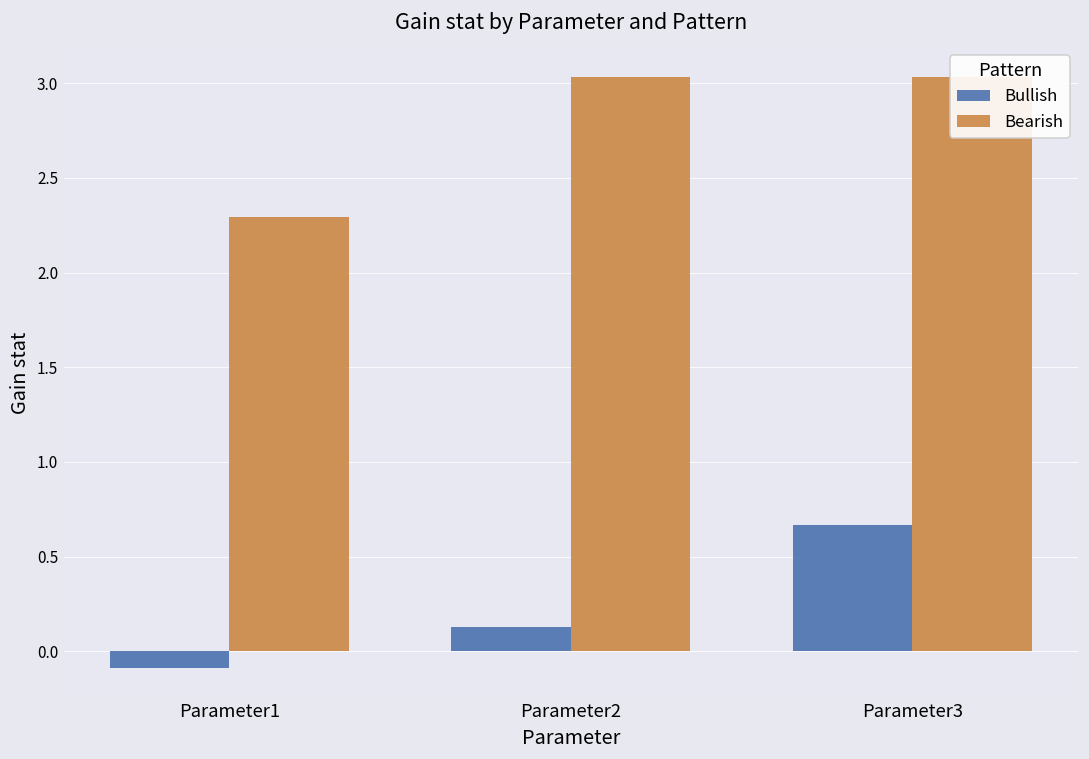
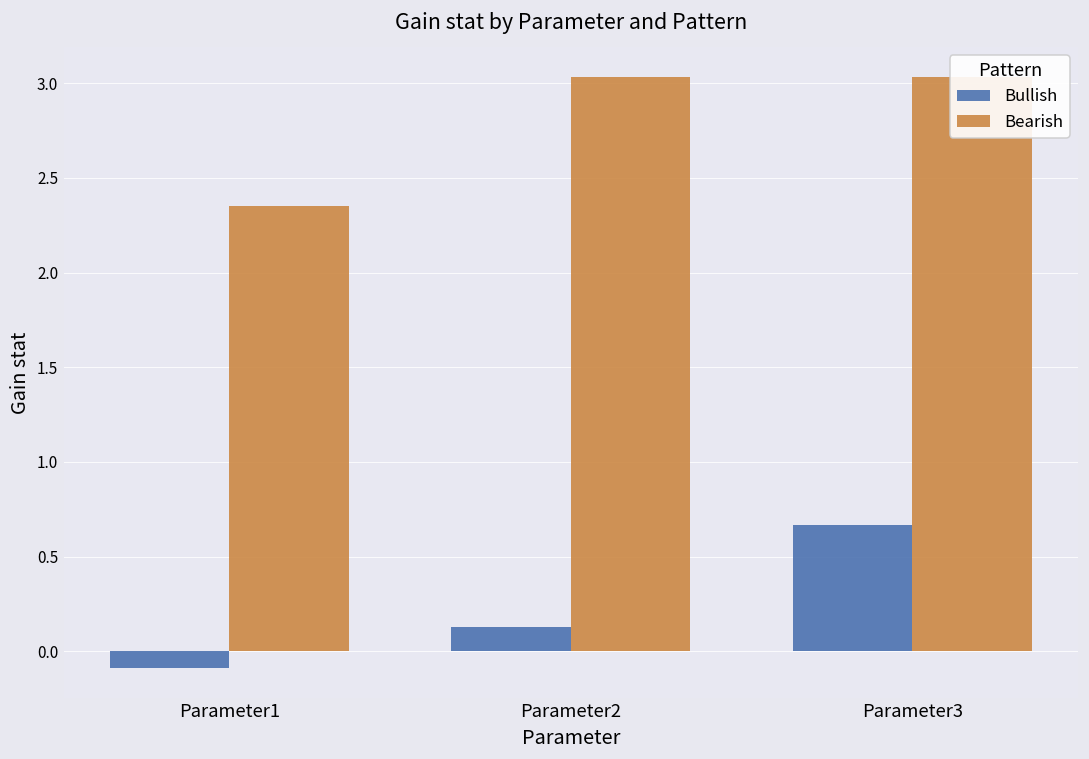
  {
    "Bullish": {
      "Parameter1": -0.09,
      "Parameter2": 0.13,
      "Parameter3": 0.67
    },
    "Bearish": {
-     "Parameter1": 2.30,
+     "Parameter1": 2.35,
      "Parameter2": 3.03
    }
  }
